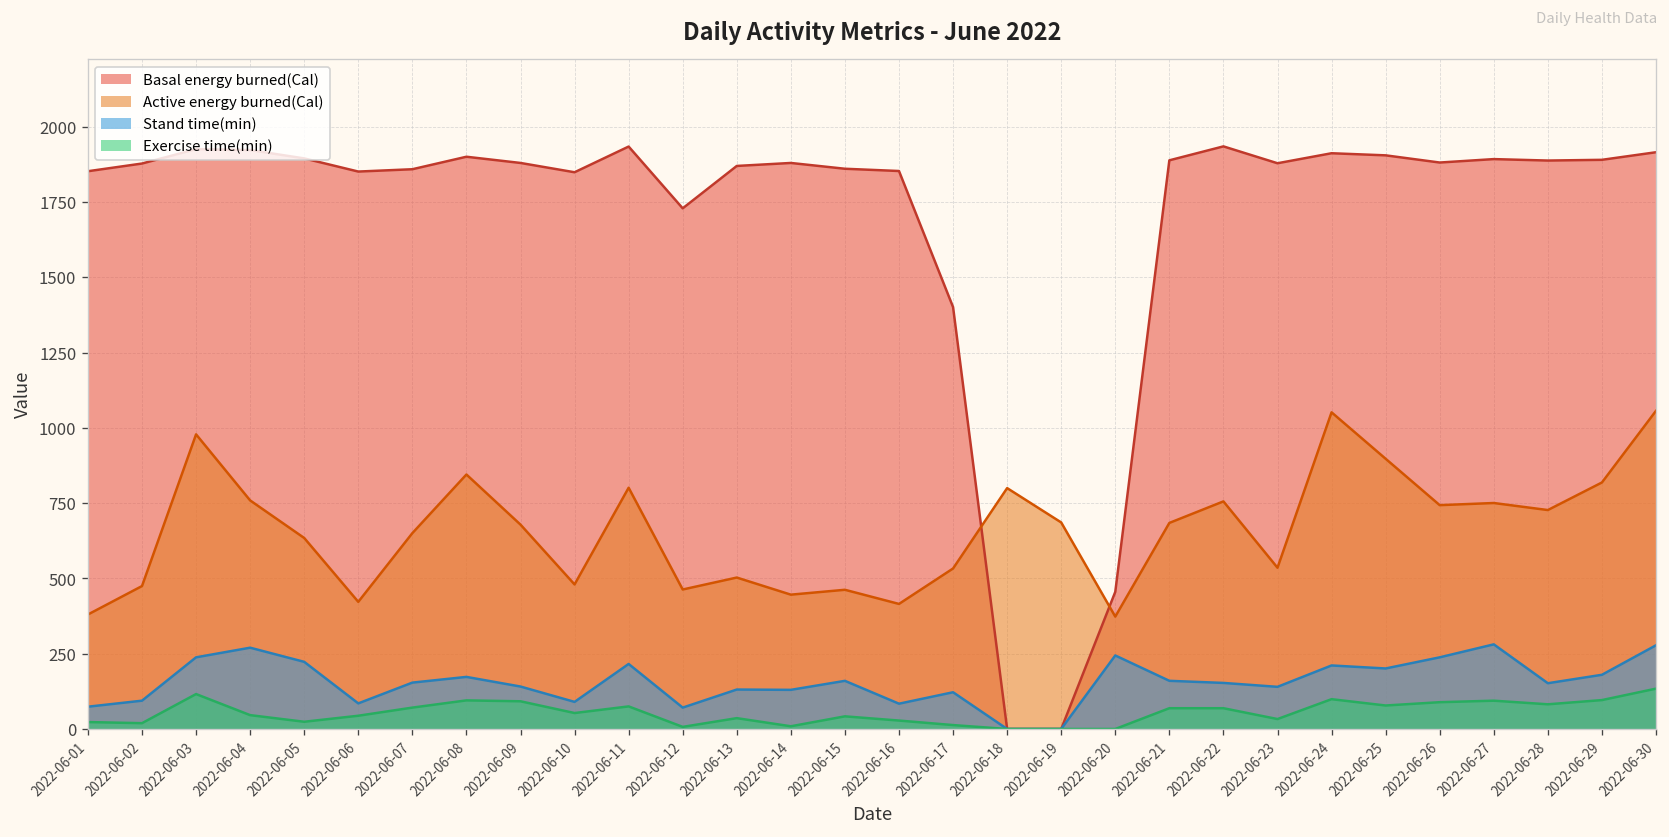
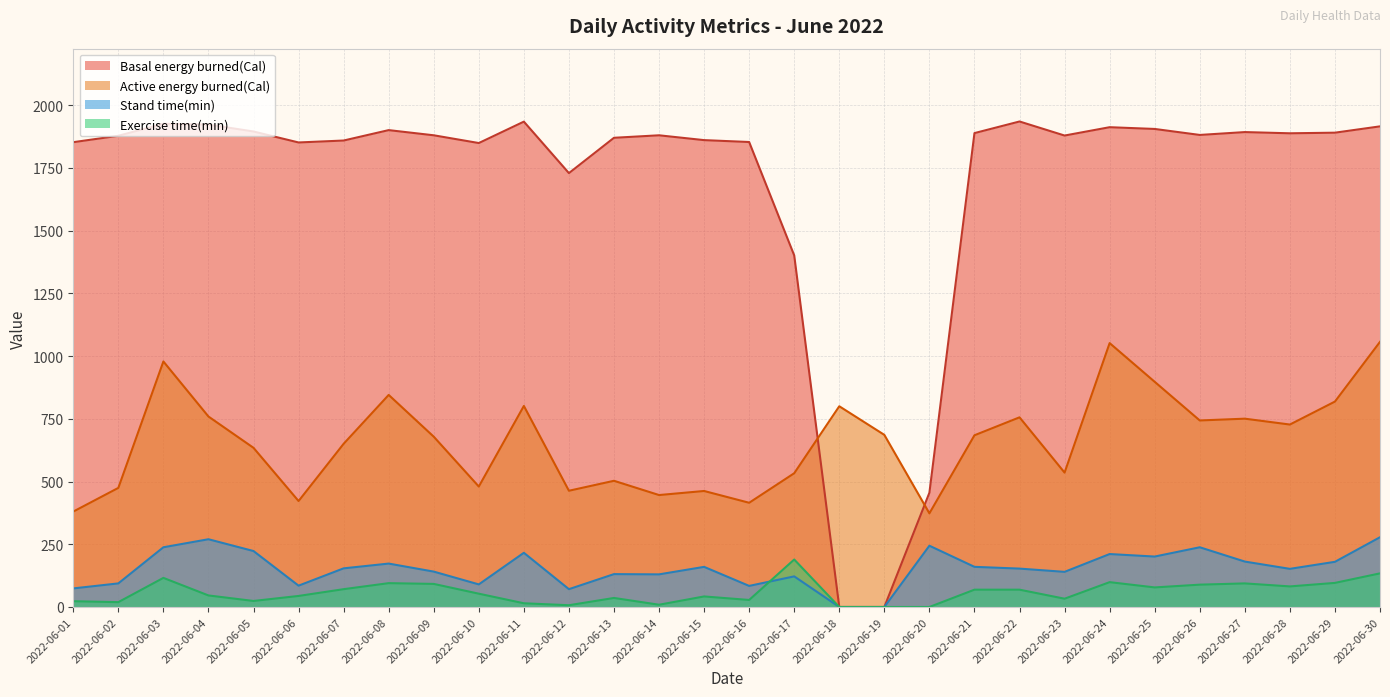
  {
    "Stand time(min)": {
      "2022-06-01": 70,
      "2022-06-02": 90,
      "2022-06-03": 240,
      "2022-06-04": 270,
      "2022-06-05": 220,
      "2022-06-06": 90,
      "2022-06-07": 150,
      "2022-06-08": 170,
      "2022-06-09": 140,
      "2022-06-10": 90,
      "2022-06-11": 220,
      "2022-06-12": 70,
      "2022-06-13": 130,
      "2022-06-14": 130,
      "2022-06-15": 160,
      "2022-06-16": 80,
      "2022-06-17": 120,
      "2022-06-20": 240,
      "2022-06-21": 160,
      "2022-06-22": 150,
      "2022-06-23": 140,
      "2022-06-24": 210,
      "2022-06-25": 200,
      "2022-06-26": 240,
-     "2022-06-27": 280,
+     "2022-06-27": 180,
      "2022-06-28": 150,
      "2022-06-29": 180,
      "2022-06-30": 280
    },
    "Exercise time(min)": {
      "2022-06-01": 20,
      "2022-06-02": 20,
      "2022-06-03": 120,
      "2022-06-04": 50,
      "2022-06-05": 20,
      "2022-06-06": 40,
      "2022-06-07": 70,
      "2022-06-08": 100,
      "2022-06-09": 90,
      "2022-06-10": 50,
-     "2022-06-11": 80,
+     "2022-06-11": 10,
      "2022-06-12": 10,
      "2022-06-13": 40,
      "2022-06-14": 10,
      "2022-06-15": 40,
      "2022-06-16": 30,
-     "2022-06-17": 10,
+     "2022-06-17": 190,
      "2022-06-20": 0,
      "2022-06-21": 70,
      "2022-06-22": 70,
      "2022-06-23": 30,
      "2022-06-24": 100,
      "2022-06-25": 80,
      "2022-06-26": 90,
      "2022-06-27": 90,
      "2022-06-28": 80,
      "2022-06-29": 100,
      "2022-06-30": 130
    }
  }
